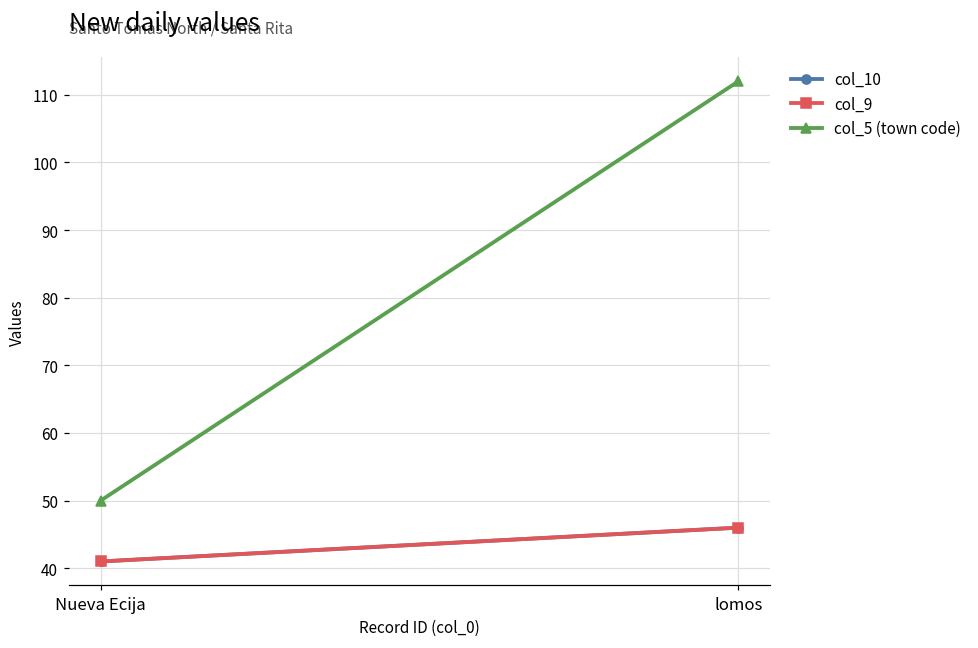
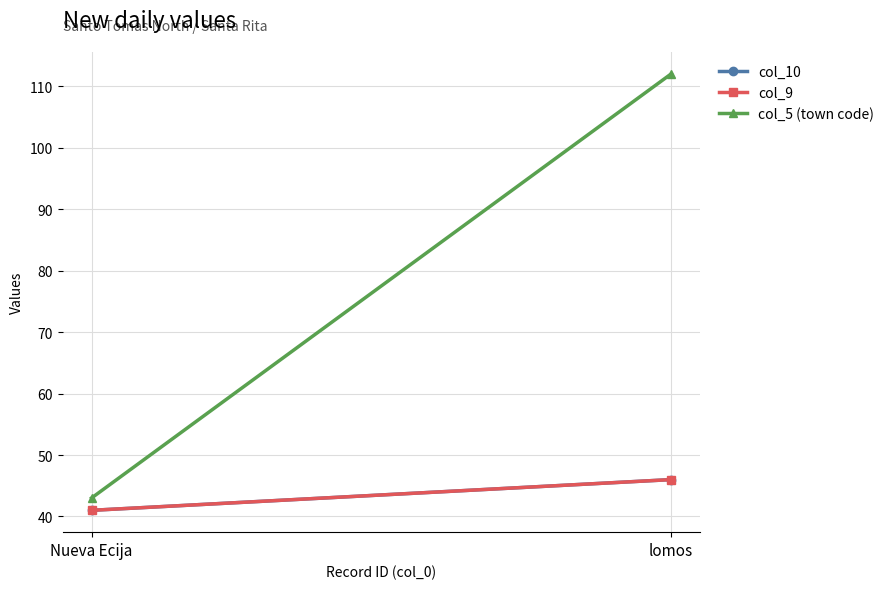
  {
    "col_9": {
      "Nueva Ecija": 41,
      "lomos": 46
    },
    "col_5 (town code)": {
-     "Nueva Ecija": 50,
+     "Nueva Ecija": 43,
      "lomos": 112
    }
  }
